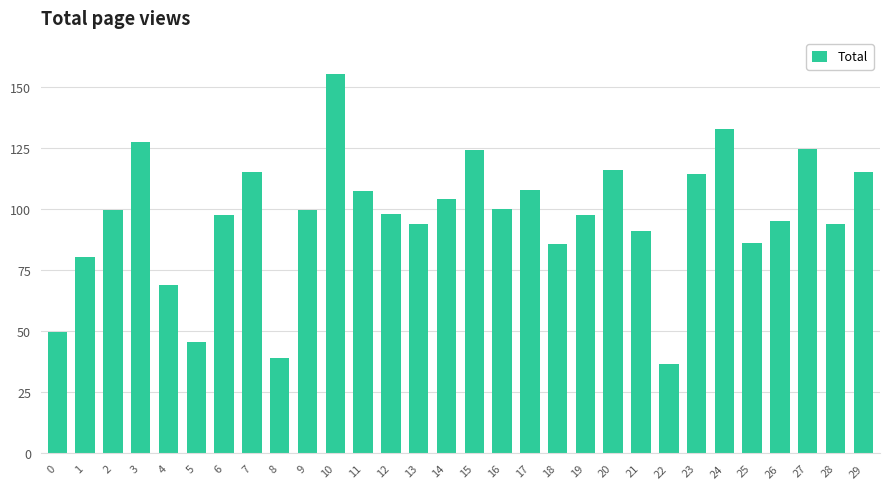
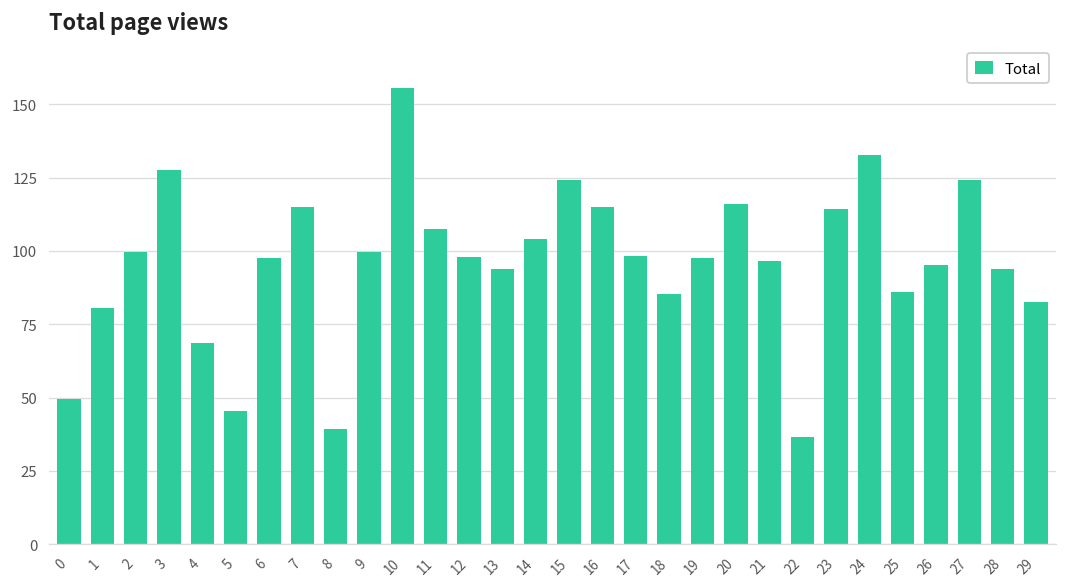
  {
    "0": 49,
    "1": 80,
    "2": 100,
    "3": 127,
    "4": 69,
    "5": 45,
    "6": 98,
    "7": 115,
    "8": 39,
    "9": 100,
    "10": 155,
    "11": 107,
    "12": 98,
    "13": 94,
    "14": 104,
    "15": 124,
-   "16": 100,
-   "17": 108,
+   "16": 115,
+   "17": 98,
    "18": 85,
    "19": 98,
    "20": 116,
-   "21": 91,
+   "21": 97,
    "22": 37,
    "23": 114,
    "24": 133,
    "25": 86,
    "26": 95,
    "27": 124,
    "28": 94,
-   "29": 115
+   "29": 83
  }
